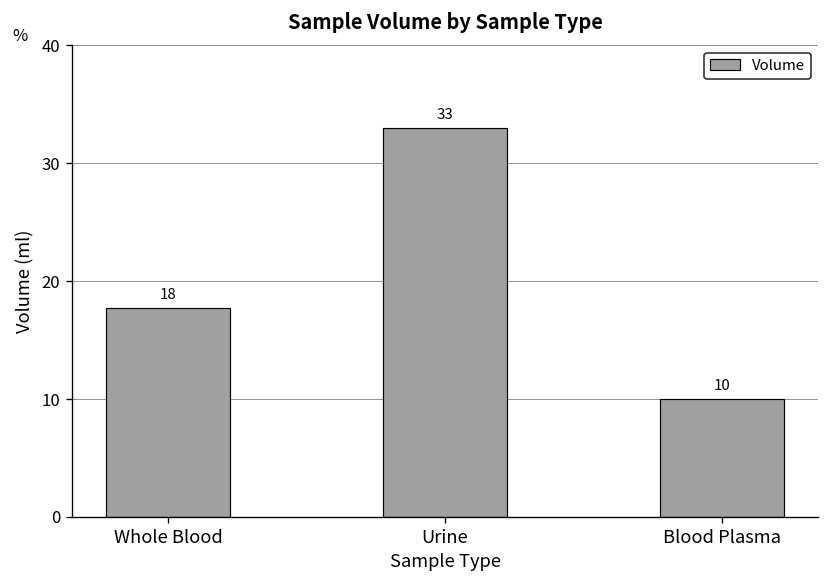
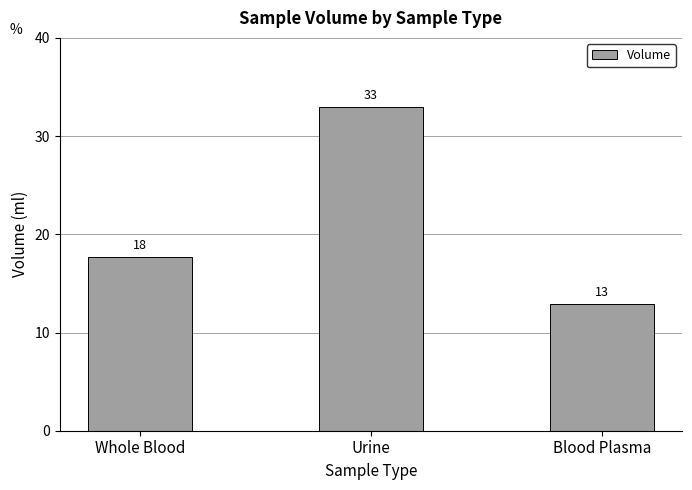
  {
    "Whole Blood": 18,
    "Urine": 33,
-   "Blood Plasma": 10
+   "Blood Plasma": 13
  }
